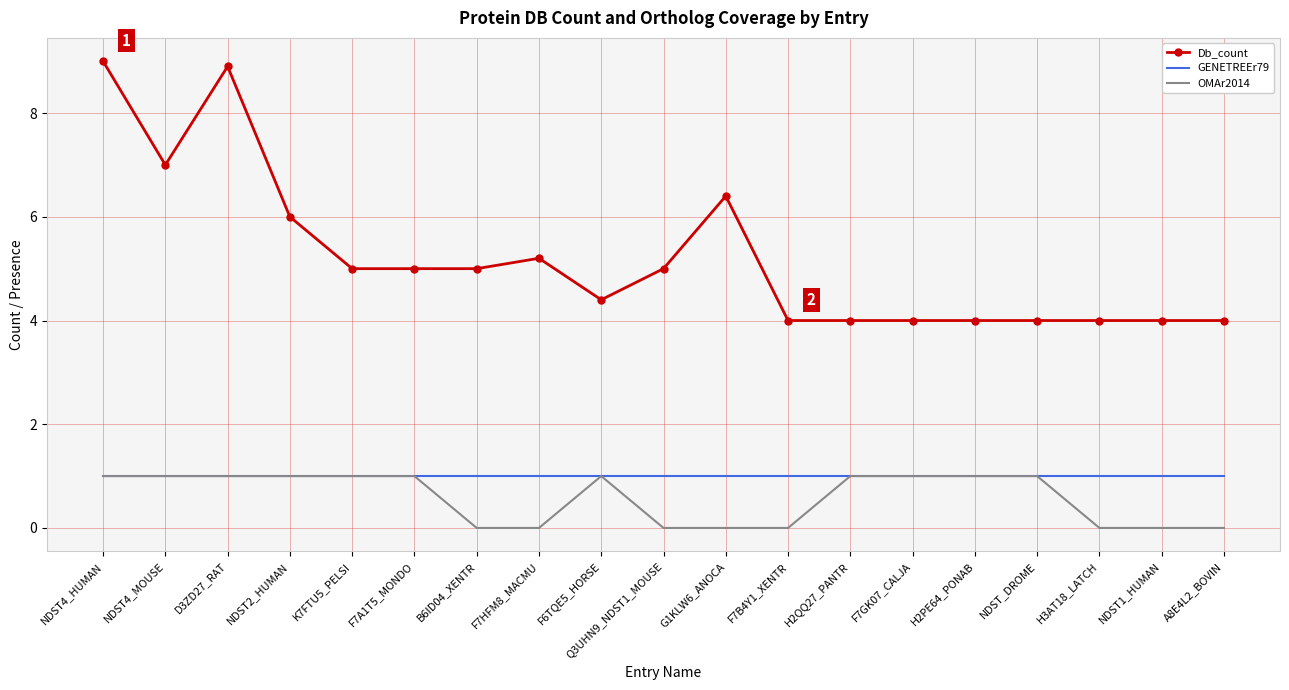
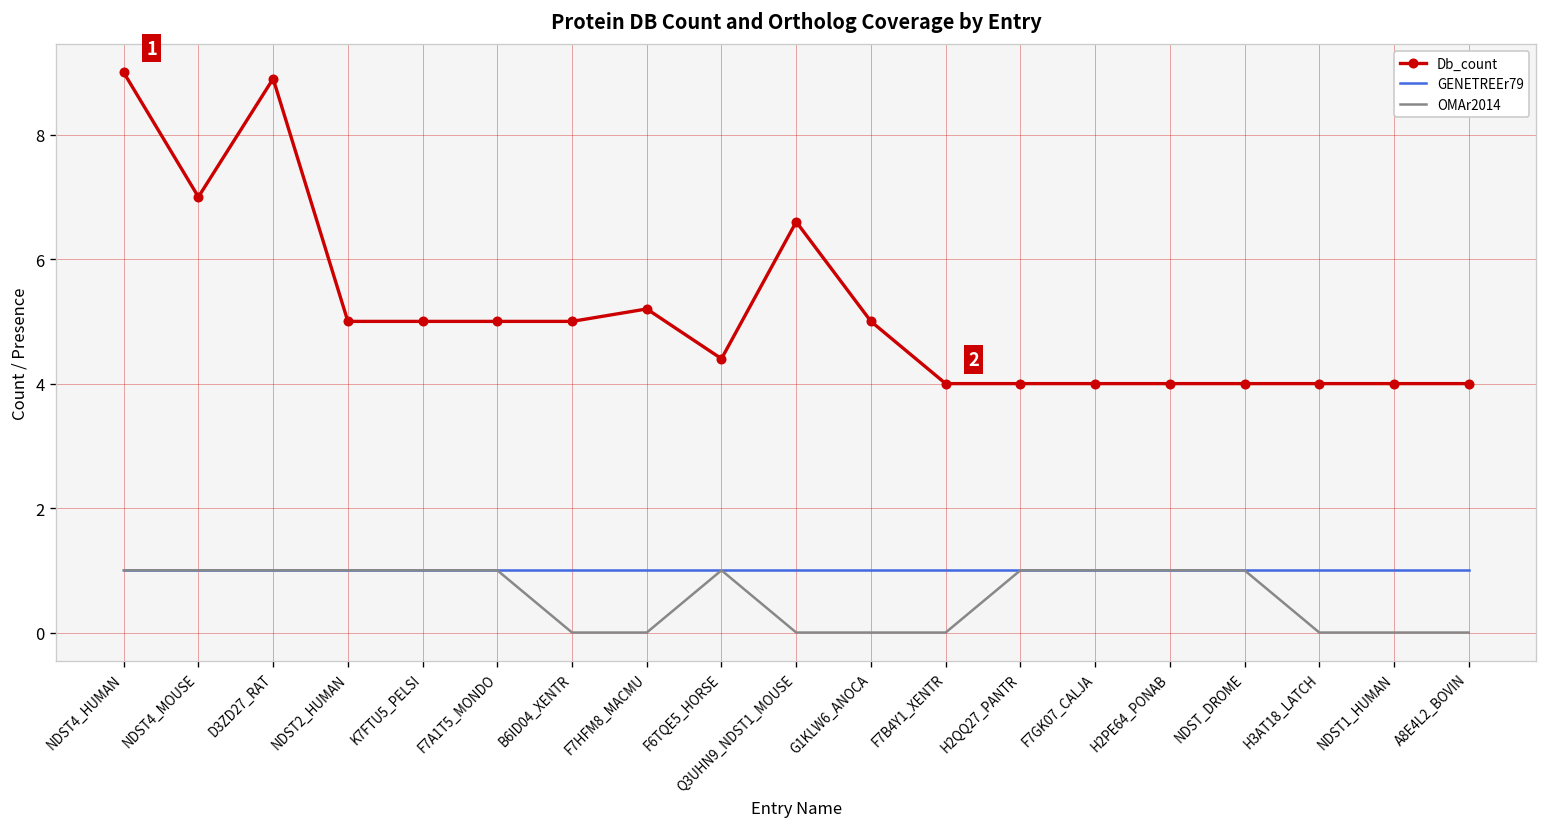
  {
    "Db_count": {
      "NDST4_MOUSE": 7.0,
      "D3ZD27_RAT": 8.9,
-     "NDST2_HUMAN": 6,
+     "NDST2_HUMAN": 5,
      "K7FTU5_PELSI": 5.0,
      "F7A1T5_MONDO": 5.0,
      "B6ID04_XENTR": 5.0,
      "F7HFM8_MACMU": 5.2,
      "F6TQE5_HORSE": 4.4,
-     "Q3UHN9_NDST1_MOUSE": 5.0,
-     "G1KLW6_ANOCA": 6.4,
+     "Q3UHN9_NDST1_MOUSE": 6.6,
+     "G1KLW6_ANOCA": 5.0,
      "H2QQ27_PANTR": 4.0,
      "F7GK07_CALJA": 4.0,
      "H2PE64_PONAB": 4.0,
      "NDST_DROME": 4.0,
      "H3AT18_LATCH": 4.0,
      "NDST1_HUMAN": 4.0,
      "A8E4L2_BOVIN": 4.0
    },
    "GENETREEr79": {
      "B6ID04_XENTR": 1.0,
      "F7HFM8_MACMU": 1.0,
      "Q3UHN9_NDST1_MOUSE": 1.0,
      "G1KLW6_ANOCA": 1.0,
      "F7B4Y1_XENTR": 1.0,
      "H3AT18_LATCH": 1.0,
      "NDST1_HUMAN": 1.0,
      "A8E4L2_BOVIN": 1.0
    },
    "OMAr2014": {
      "B6ID04_XENTR": 0.0,
      "F7HFM8_MACMU": 0.0,
      "Q3UHN9_NDST1_MOUSE": 0.0,
      "G1KLW6_ANOCA": 0.0,
      "F7B4Y1_XENTR": 0.0,
      "H3AT18_LATCH": 0.0,
      "NDST1_HUMAN": 0.0,
      "A8E4L2_BOVIN": 0.0
    }
  }
